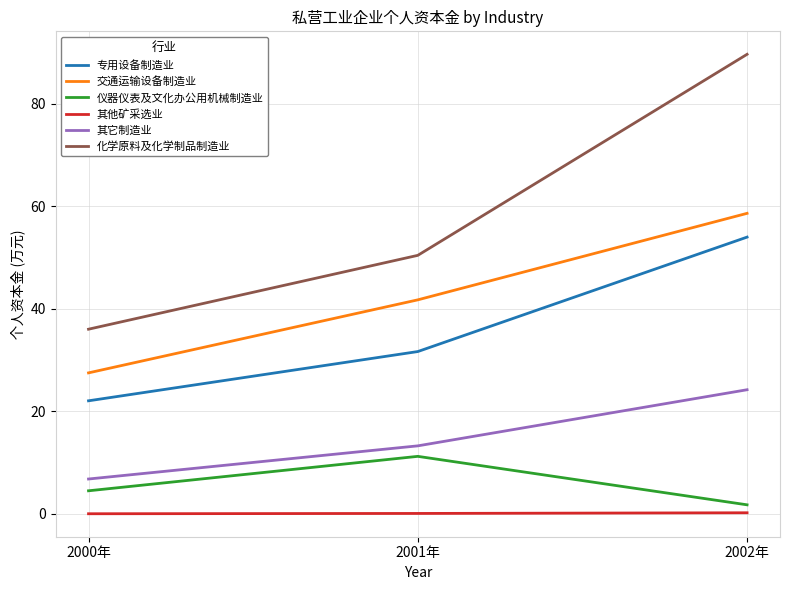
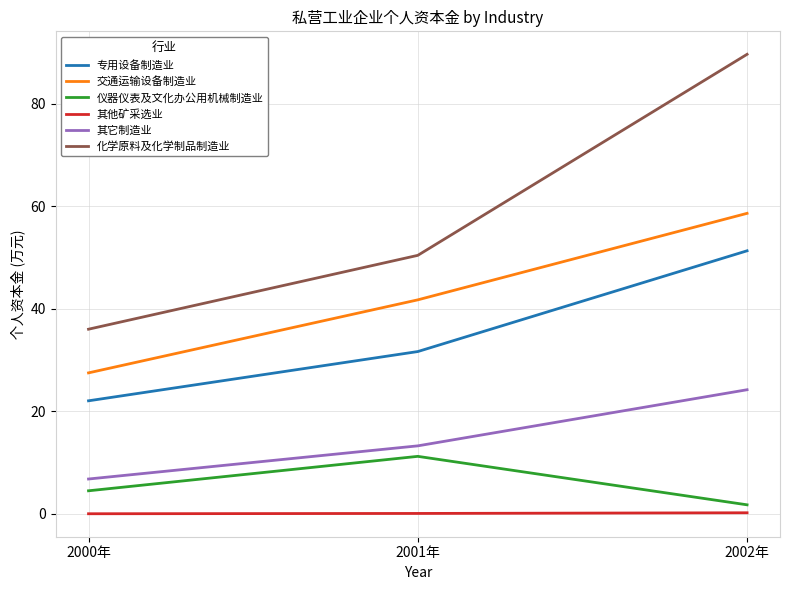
  {
    "专用设备制造业": {
      "2000年": 22,
      "2001年": 32,
-     "2002年": 54
+     "2002年": 51
    },
    "交通运输设备制造业": {
      "2000年": 27,
      "2001年": 42,
      "2002年": 59
    },
    "仪器仪表及文化办公用机械制造业": {
      "2000年": 4,
      "2001年": 11,
      "2002年": 2
    },
    "其他矿采选业": {
      "2000年": 0,
      "2001年": 0,
      "2002年": 0
    },
    "其它制造业": {
      "2000年": 7,
      "2001年": 13,
      "2002年": 24
    },
    "化学原料及化学制品制造业": {
      "2000年": 36,
      "2001年": 50,
      "2002年": 90
    }
  }
